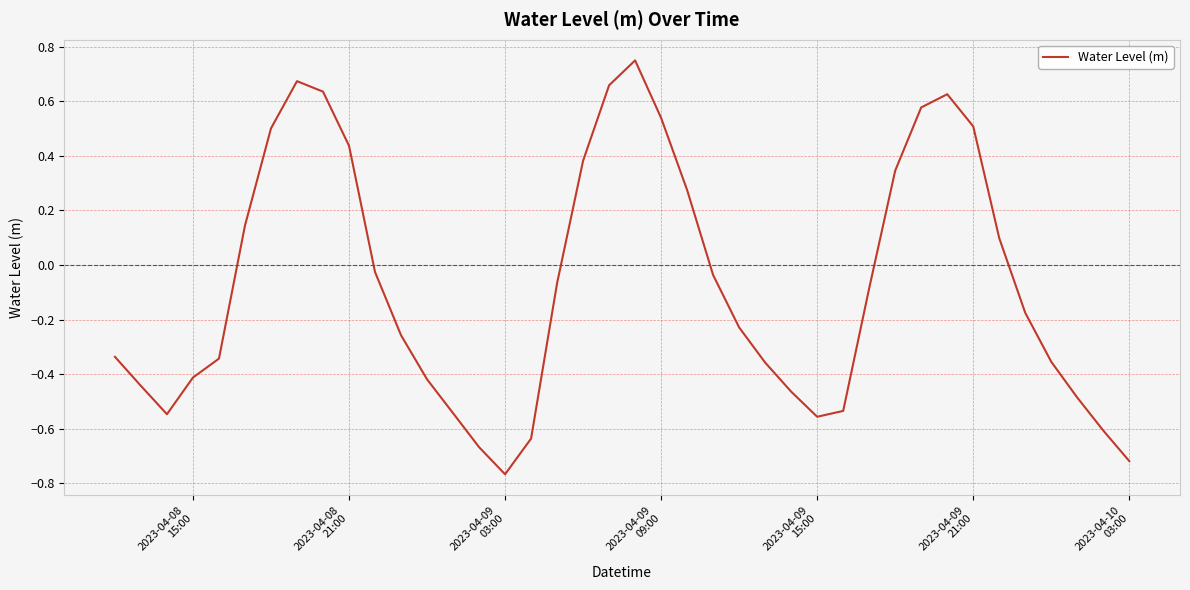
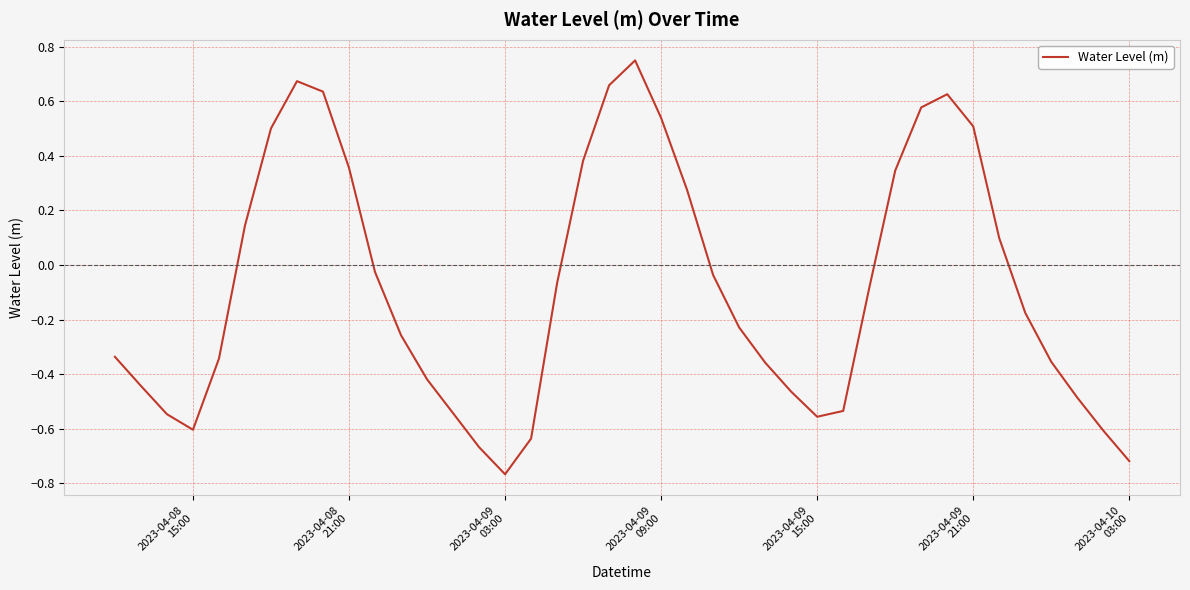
  {
-   "2023-04-08 15:00": -0.41,
-   "2023-04-08 21:00": 0.44,
+   "2023-04-08 15:00": -0.60,
+   "2023-04-08 21:00": 0.36,
    "2023-04-09 03:00": -0.77,
    "2023-04-09 09:00": 0.54,
    "2023-04-09 15:00": -0.56,
    "2023-04-09 21:00": 0.51,
    "2023-04-10 03:00": -0.72
  }
